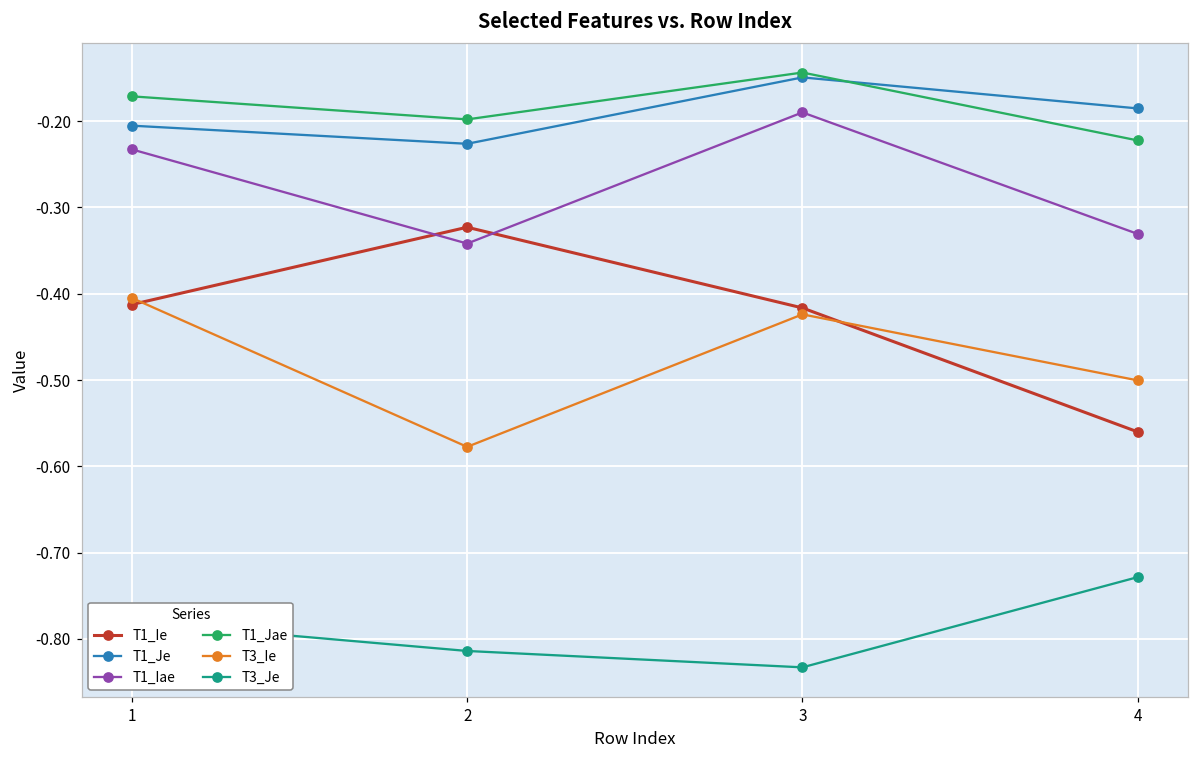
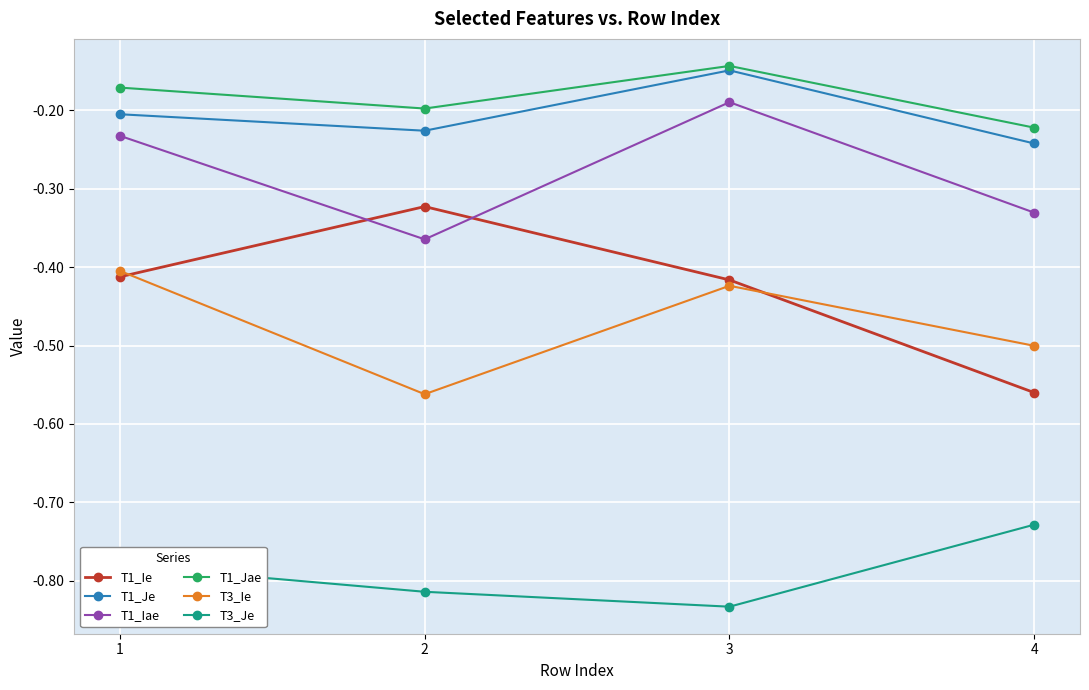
  {
    "T1_Ie": {
      "1": -0.41,
      "2": -0.32,
      "3": -0.42,
      "4": -0.56
    },
    "T1_Je": {
      "1": -0.21,
      "2": -0.23,
      "3": -0.15,
-     "4": -0.19
+     "4": -0.24
    },
    "T1_Iae": {
      "1": -0.23,
-     "2": -0.34,
+     "2": -0.36,
      "3": -0.19,
      "4": -0.33
    },
    "T3_Ie": {
      "1": -0.40,
-     "2": -0.58,
+     "2": -0.56,
      "3": -0.42,
      "4": -0.50
    }
  }
